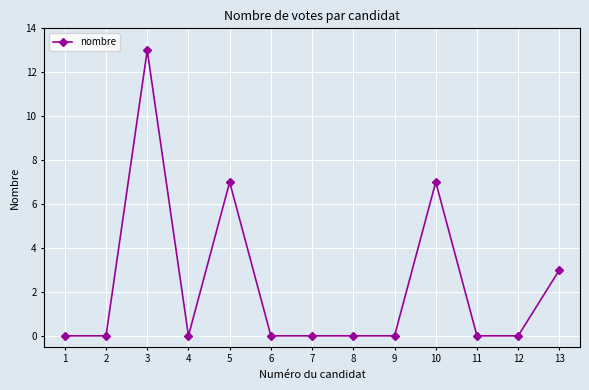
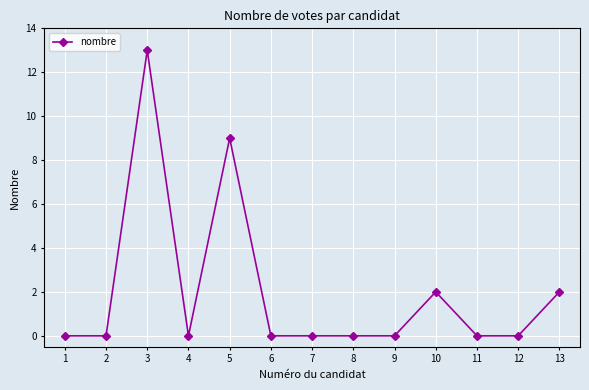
  {
    "1": 0,
    "2": 0,
    "3": 13,
    "4": 0,
-   "5": 7,
+   "5": 9,
    "6": 0,
    "7": 0,
    "8": 0,
    "9": 0,
-   "10": 7,
+   "10": 2,
    "11": 0,
    "12": 0,
-   "13": 3
+   "13": 2
  }
